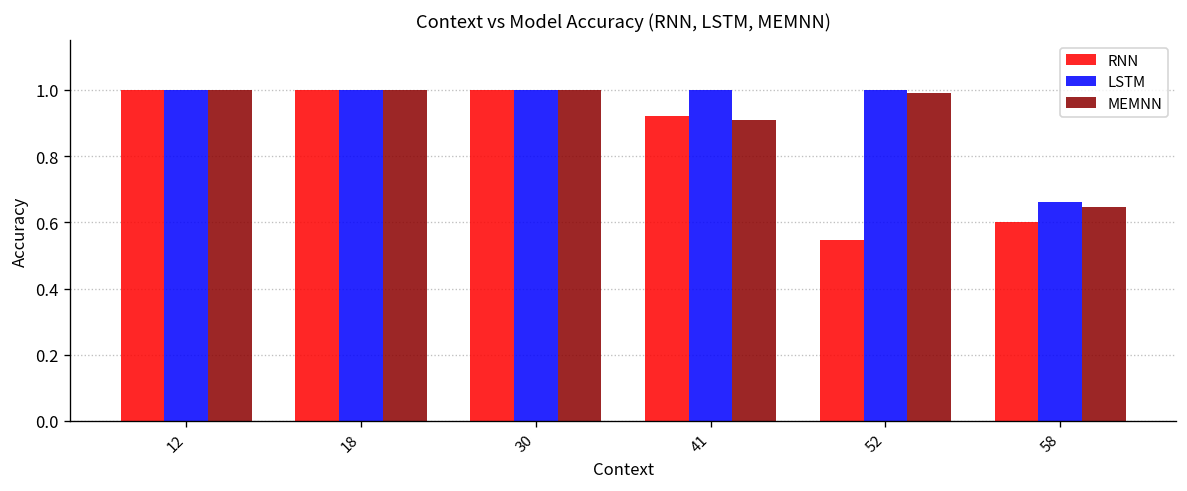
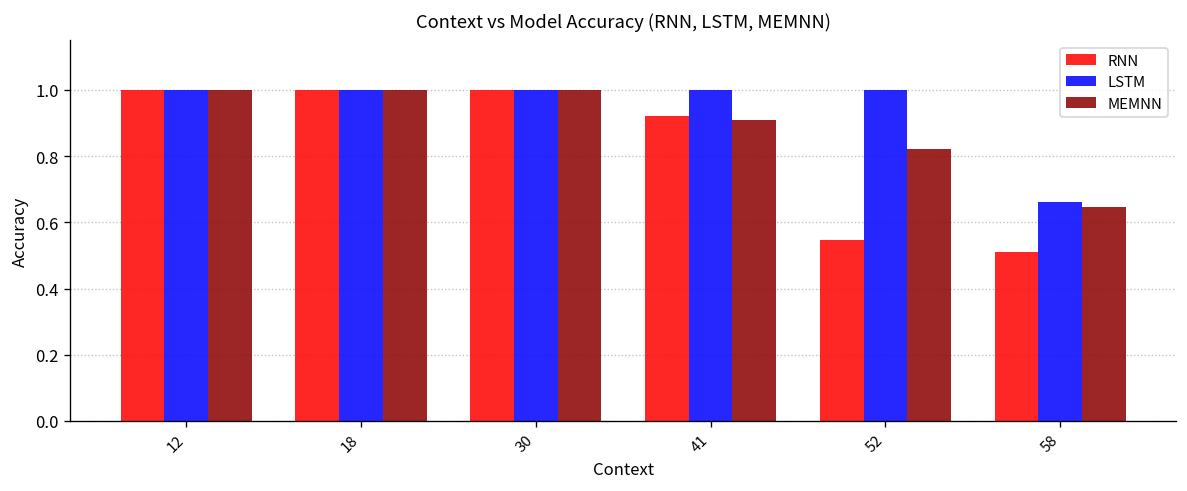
  {
    "RNN": {
      "12": 1.00,
      "18": 1.00,
      "30": 1.00,
      "41": 0.92,
      "52": 0.55,
-     "58": 0.60
+     "58": 0.51
    },
    "LSTM": {
      "12": 1.00,
      "18": 1.00,
      "30": 1.00,
      "41": 1.00,
      "52": 1.00,
      "58": 0.66
    },
    "MEMNN": {
      "12": 1.00,
      "18": 1.00,
      "30": 1.00,
      "41": 0.91,
-     "52": 0.99,
+     "52": 0.82,
      "58": 0.65
    }
  }
